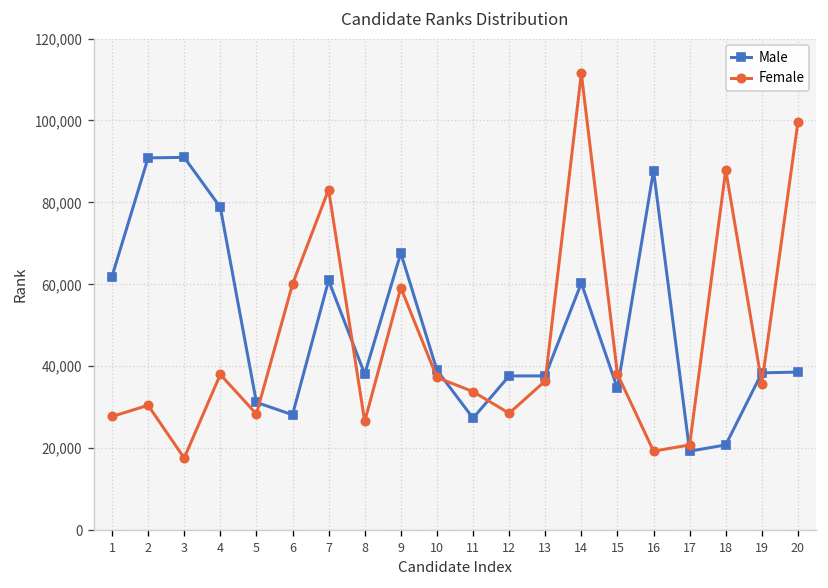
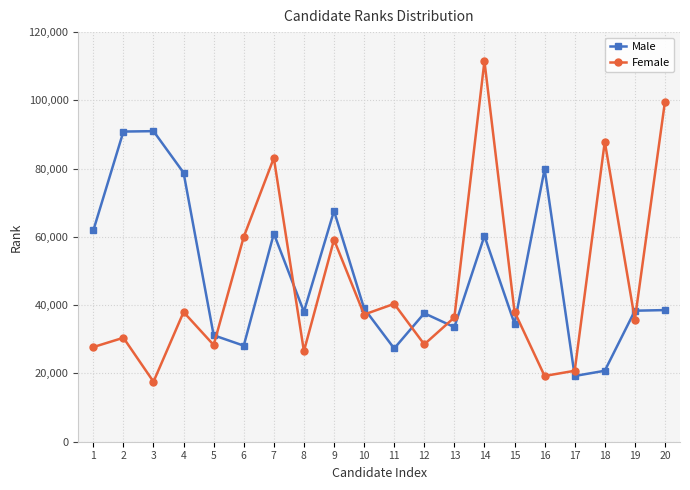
  {
    "Male": {
      "1": "62,000",
      "2": "91,000",
      "3": "91,000",
      "4": "79,000",
      "5": "31,000",
      "6": "28,000",
      "7": "61,000",
      "8": "38,000",
      "9": "68,000",
      "10": "39,000",
      "11": "27,000",
      "12": "38,000",
-     "13": "38,000",
+     "13": "34,000",
      "14": "60,000",
      "15": "35,000",
-     "16": "88,000",
+     "16": "80,000",
      "17": "19,000",
      "18": "21,000",
      "19": "38,000",
      "20": "39,000"
    },
    "Female": {
      "1": "28,000",
      "2": "30,000",
      "3": "18,000",
      "4": "38,000",
      "5": "28,000",
      "6": "60,000",
      "7": "83,000",
      "8": "27,000",
      "9": "59,000",
      "10": "37,000",
-     "11": "34,000",
+     "11": "40,000",
      "12": "29,000",
      "13": "36,000",
      "14": "111,000",
      "15": "38,000",
      "16": "19,000",
      "17": "21,000",
      "18": "88,000",
      "19": "36,000",
      "20": "100,000"
    }
  }
